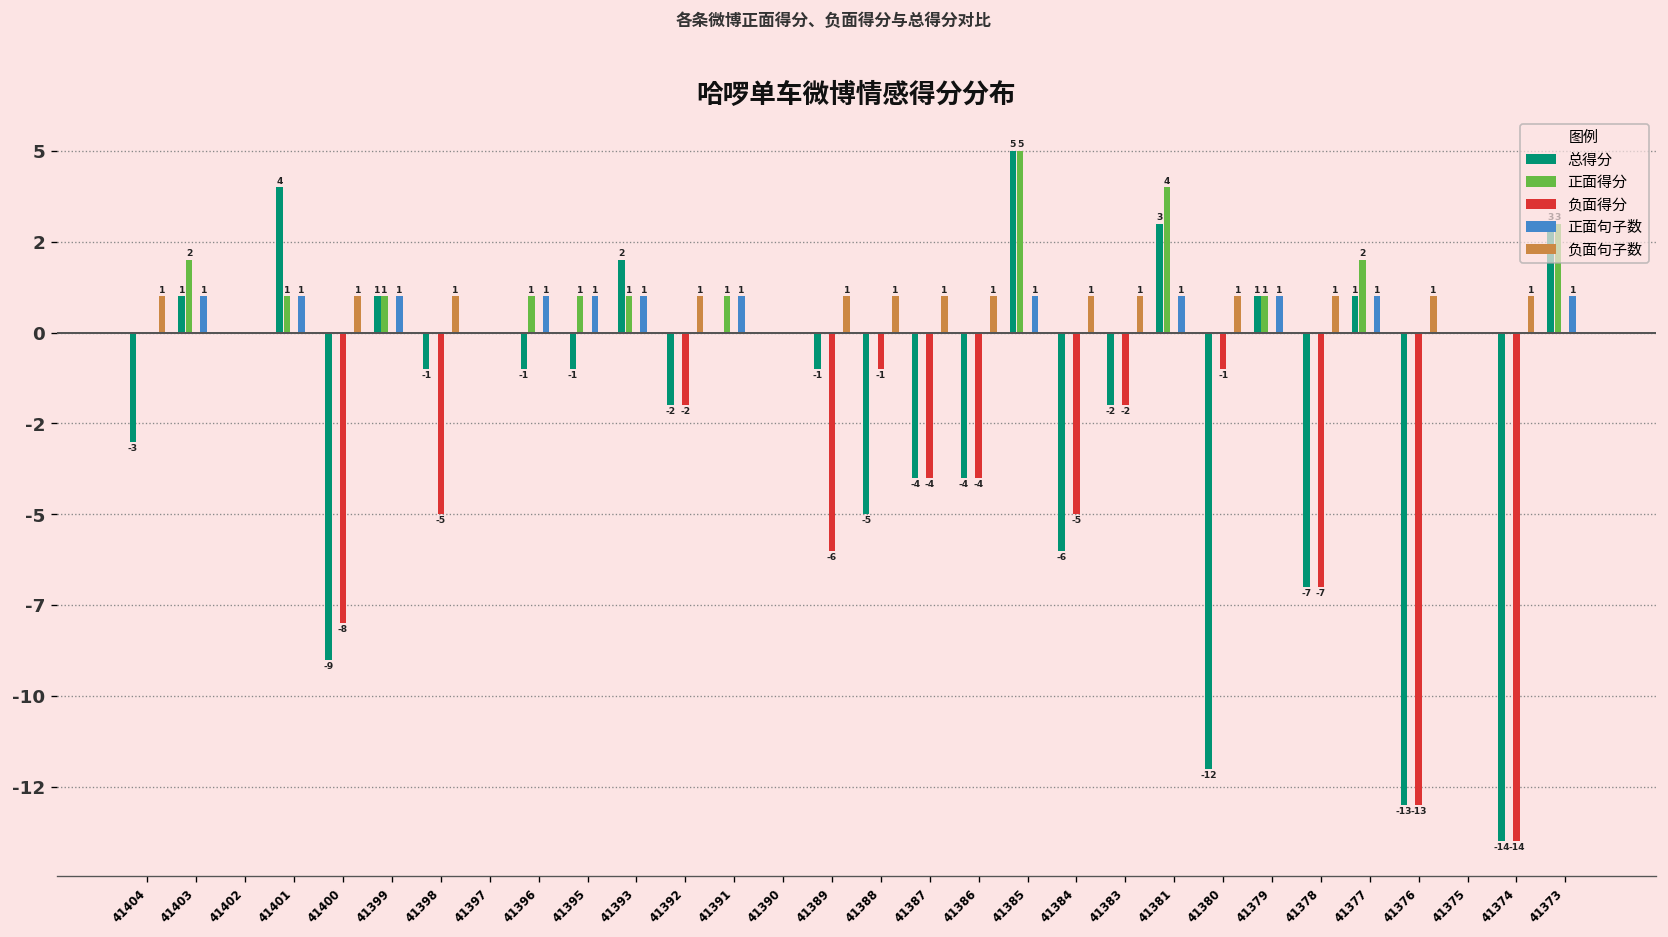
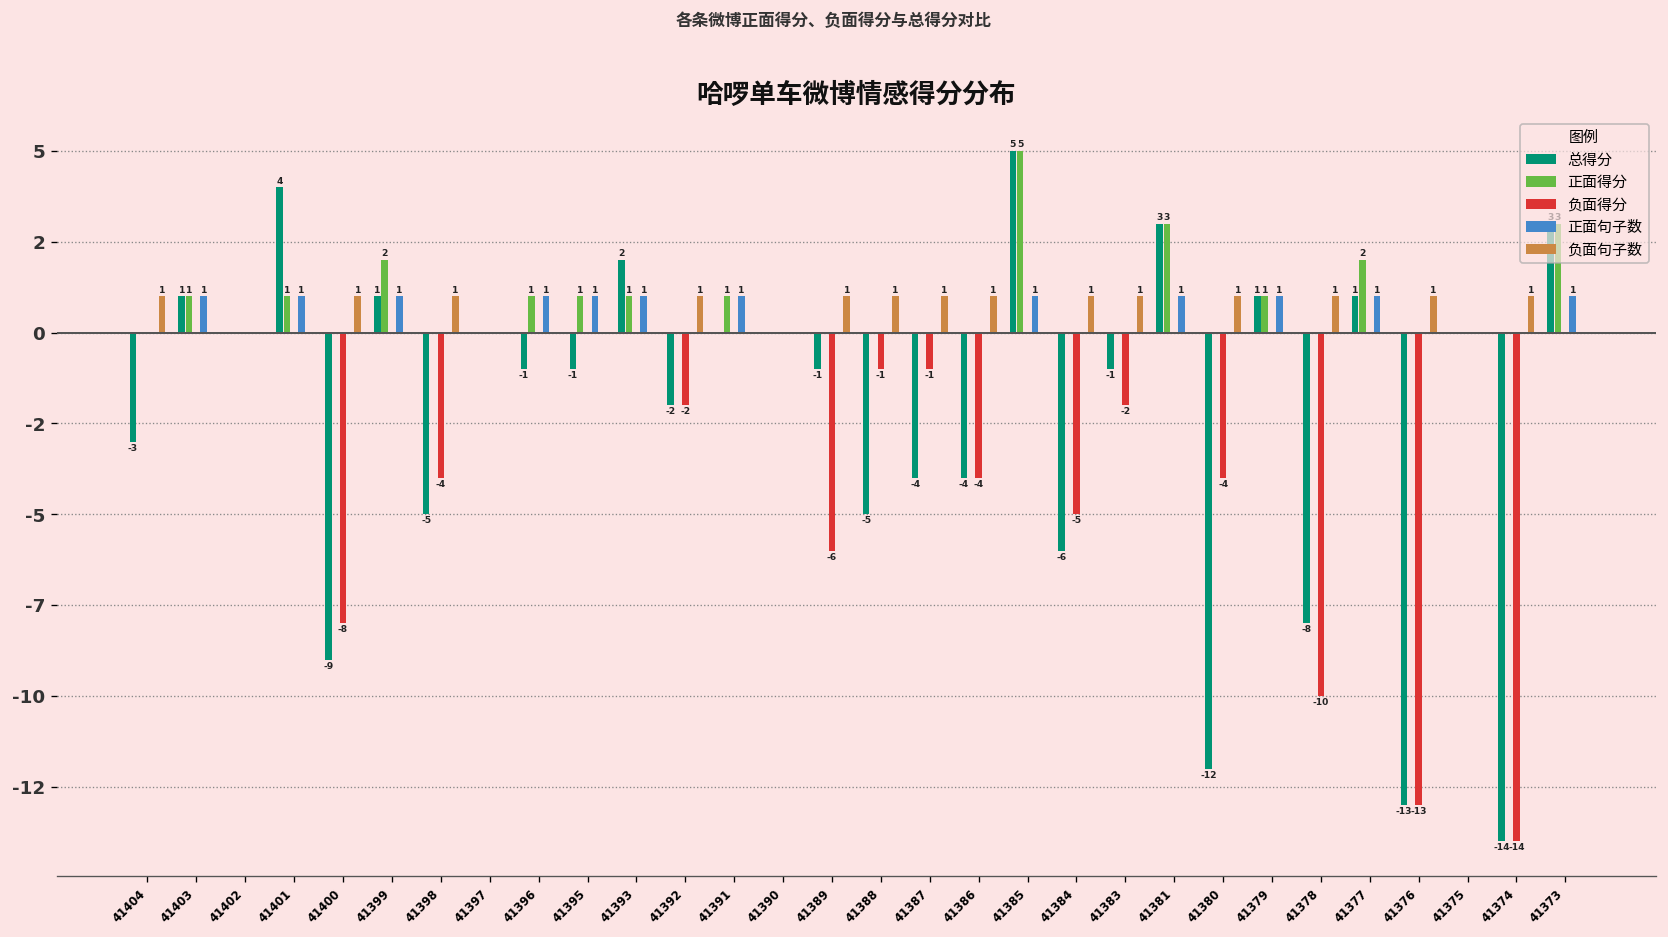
  {
    "总得分": {
      "41404": -3,
      "41403": 1,
      "41401": 4,
      "41400": -9,
      "41399": 1,
-     "41398": -1,
+     "41398": -5,
      "41396": -1,
      "41395": -1,
      "41393": 2,
      "41392": -2,
      "41389": -1,
      "41388": -5,
      "41387": -4,
      "41386": -4,
      "41385": 5,
      "41384": -6,
-     "41383": -2,
+     "41383": -1,
      "41381": 3,
      "41380": -12,
      "41379": 1,
-     "41378": -7,
+     "41378": -8,
      "41377": 1,
      "41376": -13,
      "41374": -14
    },
    "正面得分": {
-     "41403": 2,
+     "41403": 1,
      "41401": 1,
-     "41399": 1,
+     "41399": 2,
      "41396": 1,
      "41395": 1,
      "41393": 1,
      "41391": 1,
      "41385": 5,
-     "41381": 4,
+     "41381": 3,
      "41379": 1,
      "41377": 2
    },
    "负面得分": {
      "41400": -8,
-     "41398": -5,
+     "41398": -4,
      "41392": -2,
      "41389": -6,
      "41388": -1,
-     "41387": -4,
+     "41387": -1,
      "41386": -4,
      "41384": -5,
      "41383": -2,
-     "41380": -1,
-     "41378": -7,
+     "41380": -4,
+     "41378": -10,
      "41376": -13,
      "41374": -14
    },
    "正面句子数": {
      "41403": 1,
      "41401": 1,
      "41399": 1,
      "41396": 1,
      "41395": 1,
      "41393": 1,
      "41391": 1,
      "41385": 1,
      "41381": 1,
      "41379": 1,
      "41377": 1,
      "41373": 1
    },
    "负面句子数": {
      "41404": 1,
      "41400": 1,
      "41398": 1,
      "41392": 1,
      "41389": 1,
      "41388": 1,
      "41387": 1,
      "41386": 1,
      "41384": 1,
      "41383": 1,
      "41380": 1,
      "41378": 1,
      "41376": 1,
      "41374": 1
    }
  }
